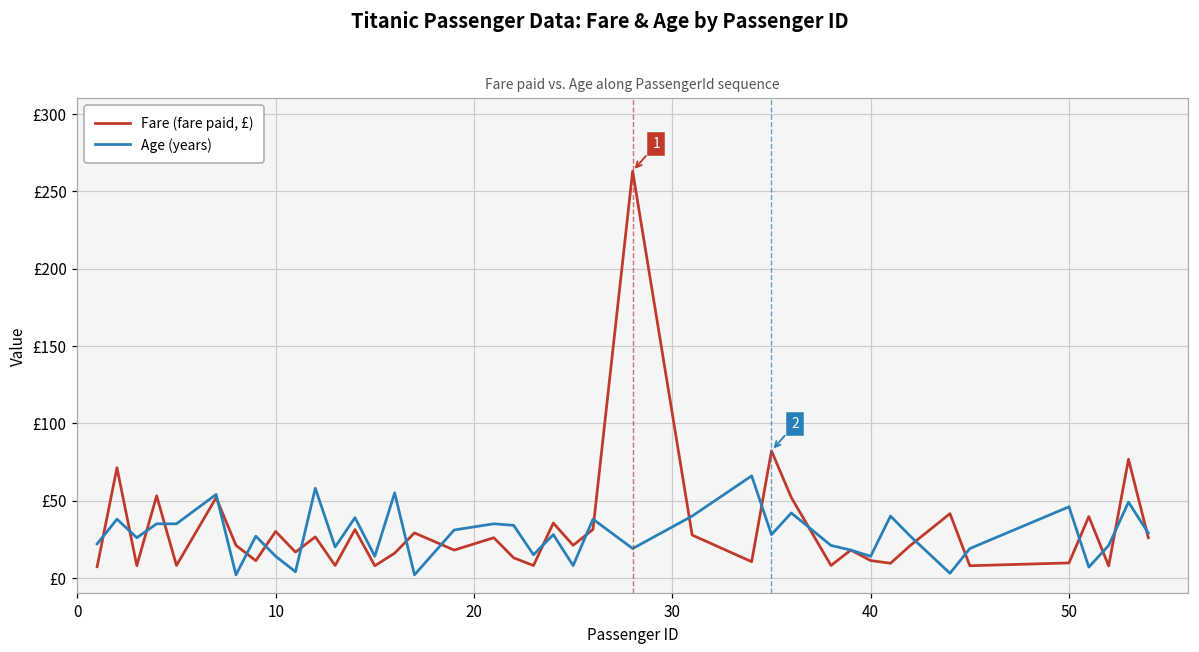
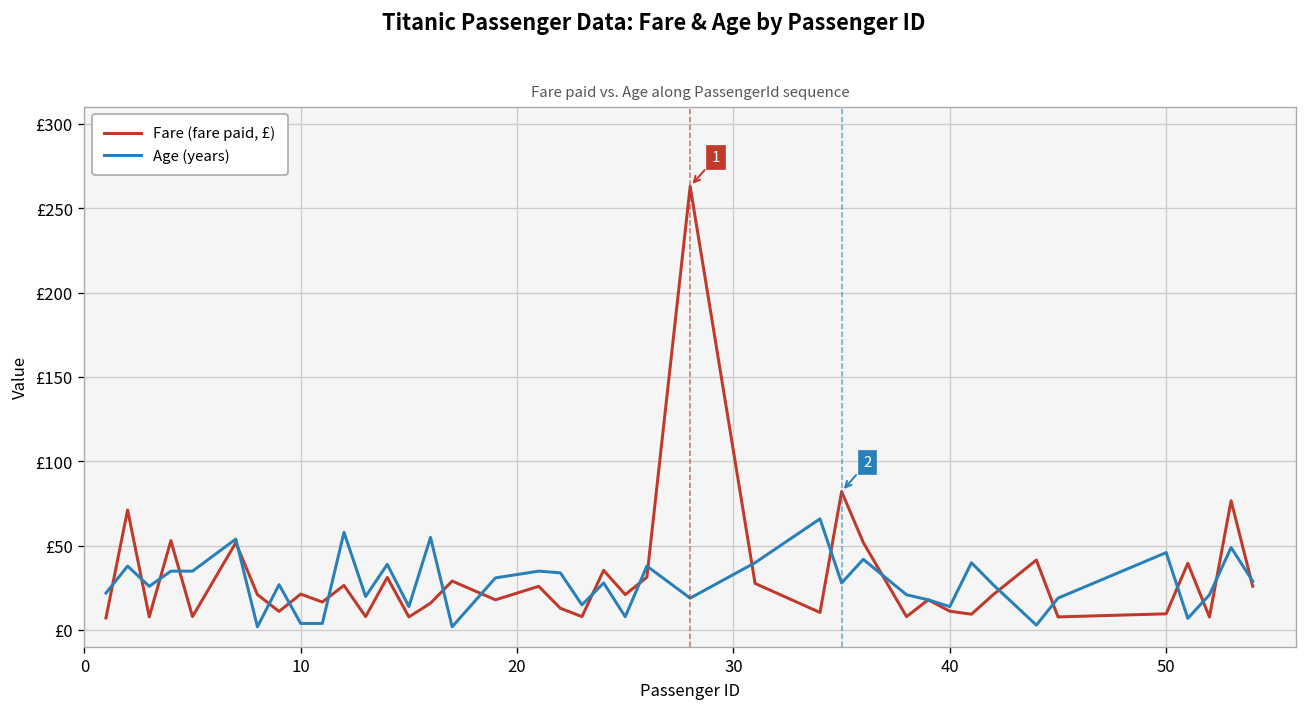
  {
    "Fare (fare paid, £)": {
-     "10": "£30",
+     "10": "£21",
      "40": "£11",
      "50": "£10"
    },
    "Age (years)": {
-     "10": "£14",
+     "10": "£4",
      "40": "£14",
      "50": "£46"
    }
  }
